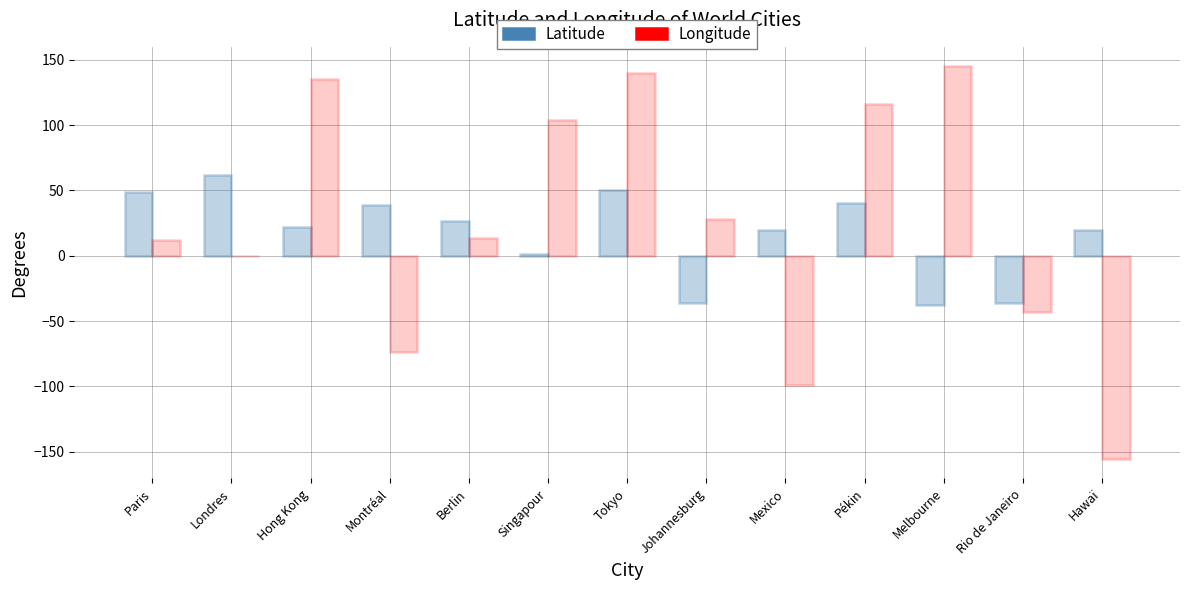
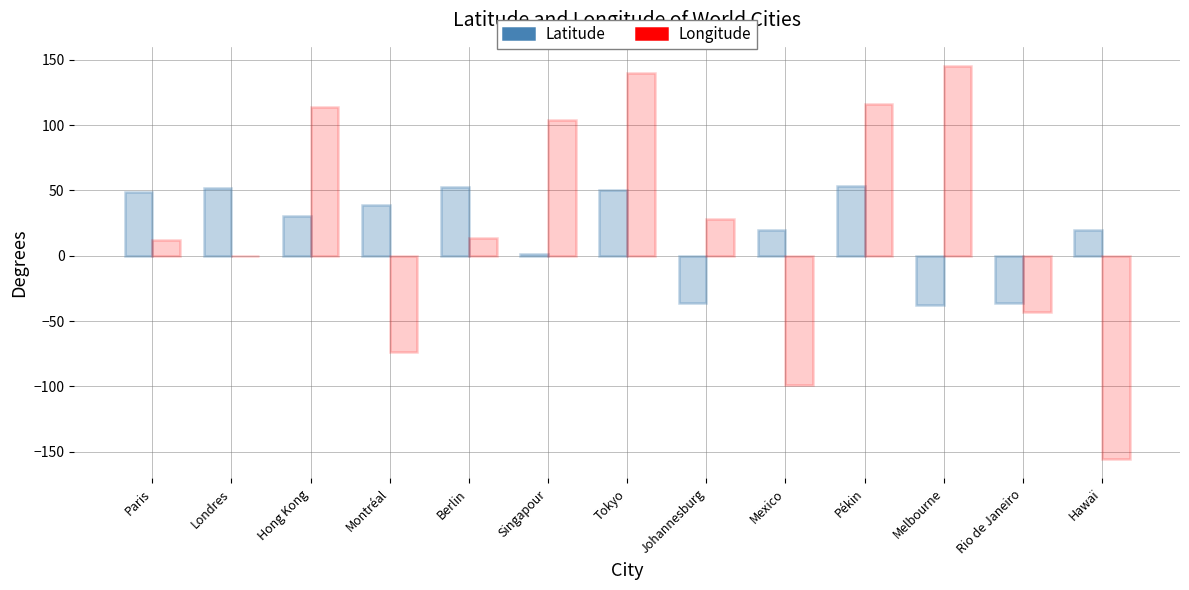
  {
    "Latitude": {
      "Paris": 49,
-     "Londres": 61,
-     "Hong Kong": 22,
+     "Londres": 52,
+     "Hong Kong": 30,
      "Montréal": 39,
-     "Berlin": 26,
+     "Berlin": 53,
      "Tokyo": 50,
      "Johannesburg": -36,
      "Mexico": 19,
-     "Pékin": 40,
+     "Pékin": 54,
      "Melbourne": -38,
      "Rio de Janeiro": -36,
      "Hawaï": 20
    },
    "Longitude": {
      "Paris": 12,
-     "Hong Kong": 135,
+     "Hong Kong": 114,
      "Montréal": -74,
      "Berlin": 13,
      "Singapour": 104,
      "Tokyo": 140,
      "Johannesburg": 28,
      "Mexico": -99,
      "Pékin": 116,
      "Melbourne": 145,
      "Rio de Janeiro": -43,
      "Hawaï": -155
    }
  }
